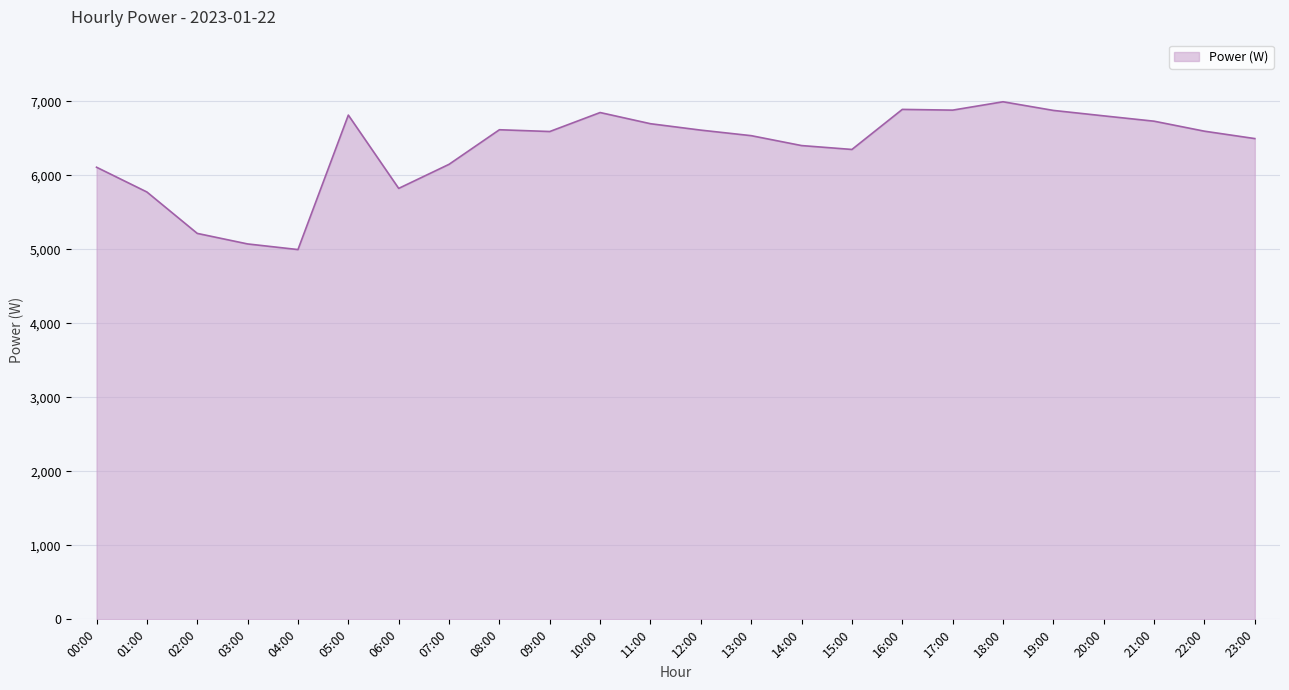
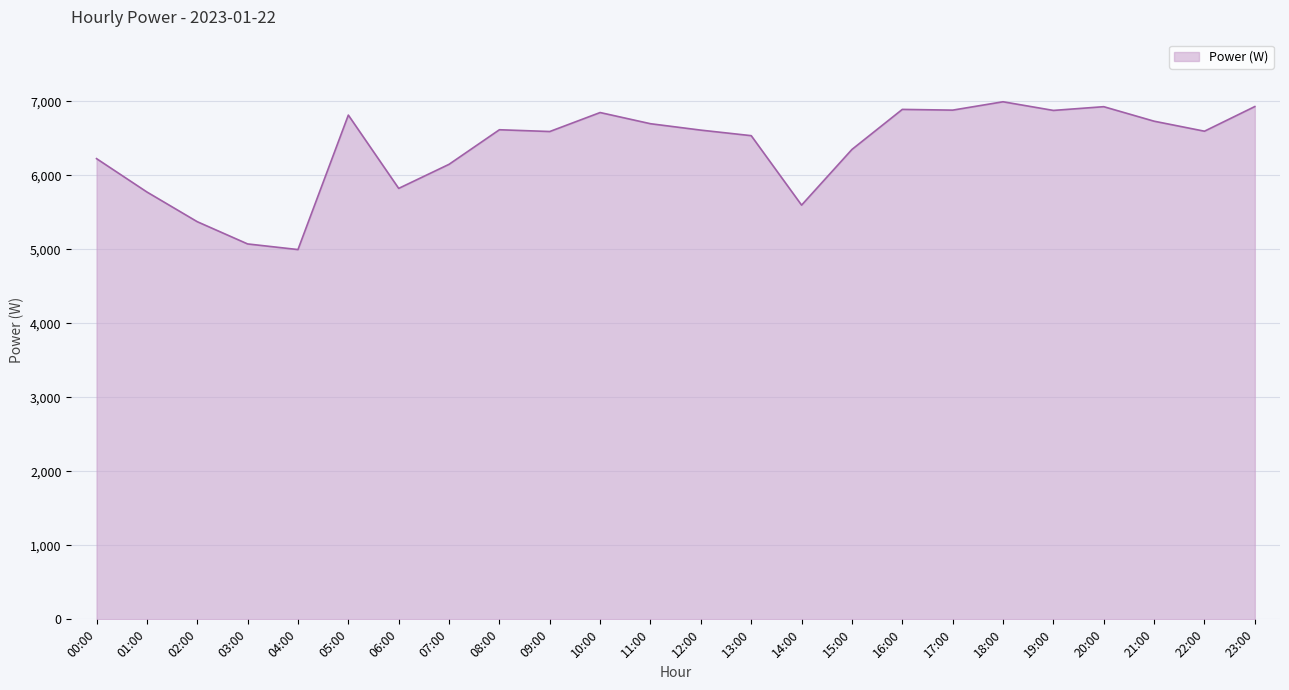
  {
-   "00:00": "6,100",
+   "00:00": "6,200",
    "01:00": "5,800",
-   "02:00": "5,200",
+   "02:00": "5,400",
    "03:00": "5,100",
    "04:00": "5,000",
    "05:00": "6,800",
    "06:00": "5,800",
    "07:00": "6,200",
    "08:00": "6,600",
    "09:00": "6,600",
    "10:00": "6,800",
    "11:00": "6,700",
    "12:00": "6,600",
    "13:00": "6,500",
-   "14:00": "6,400",
+   "14:00": "5,600",
    "15:00": "6,400",
    "16:00": "6,900",
    "17:00": "6,900",
    "18:00": "7,000",
    "19:00": "6,900",
-   "20:00": "6,800",
+   "20:00": "6,900",
    "21:00": "6,700",
    "22:00": "6,600",
-   "23:00": "6,500"
+   "23:00": "6,900"
  }
